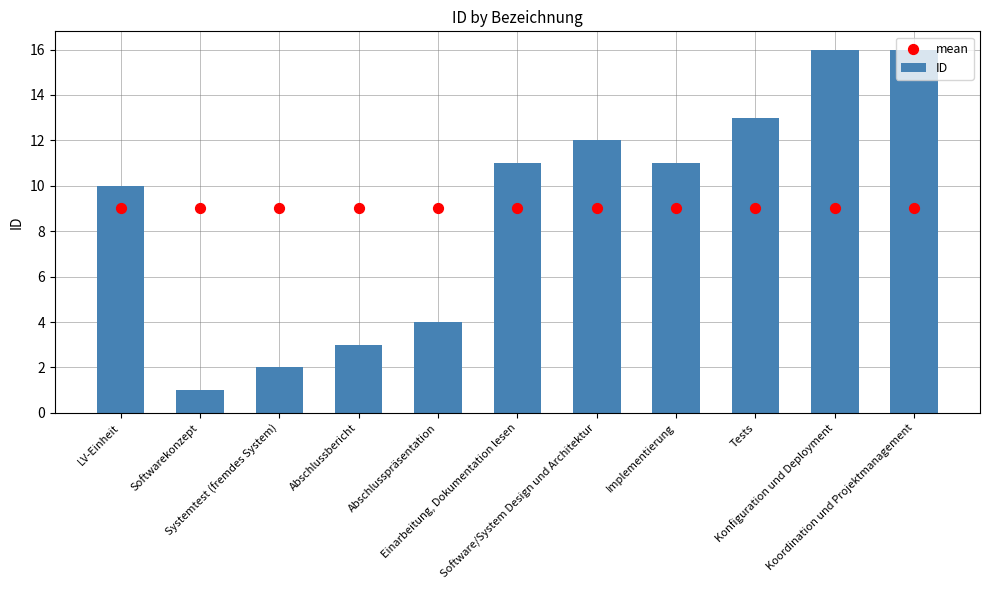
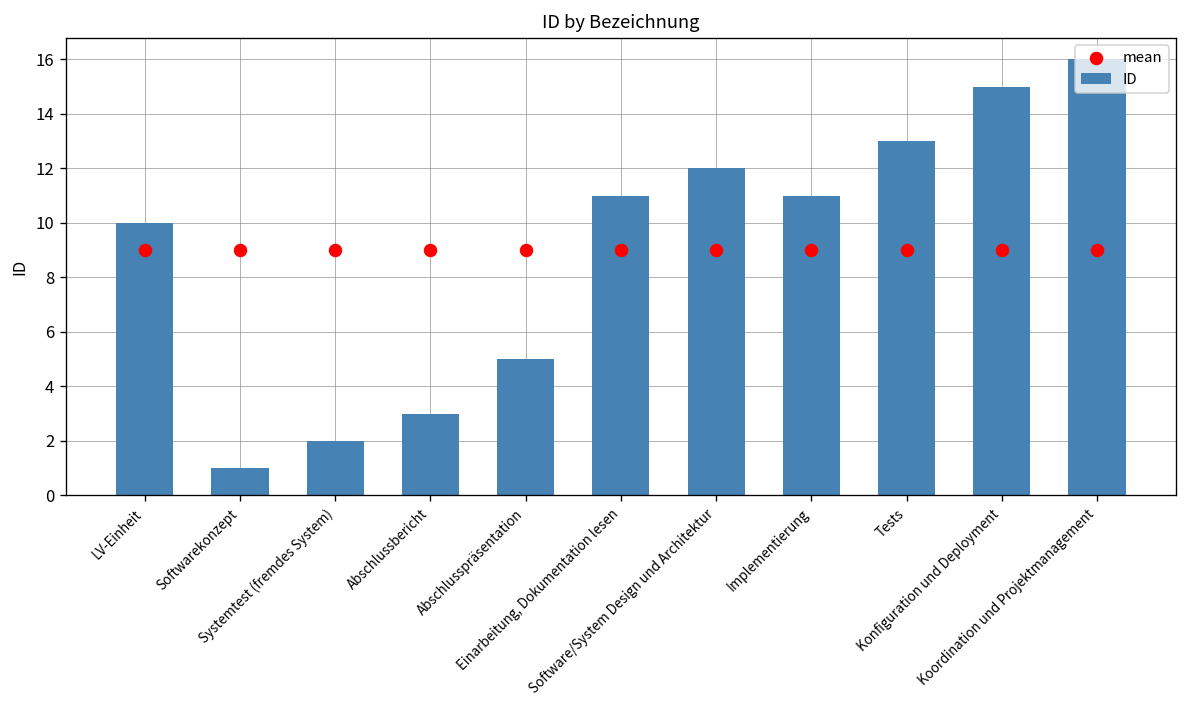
  {
    "ID": {
      "LV-Einheit": 10,
      "Softwarekonzept": 1,
      "Systemtest (fremdes System)": 2,
      "Abschlussbericht": 3,
-     "Abschlusspräsentation": 4,
+     "Abschlusspräsentation": 5,
      "Einarbeitung, Dokumentation lesen": 11,
      "Software/System Design und Architektur": 12,
      "Implementierung": 11,
      "Tests": 13,
-     "Konfiguration und Deployment": 16
+     "Konfiguration und Deployment": 15
    }
  }
